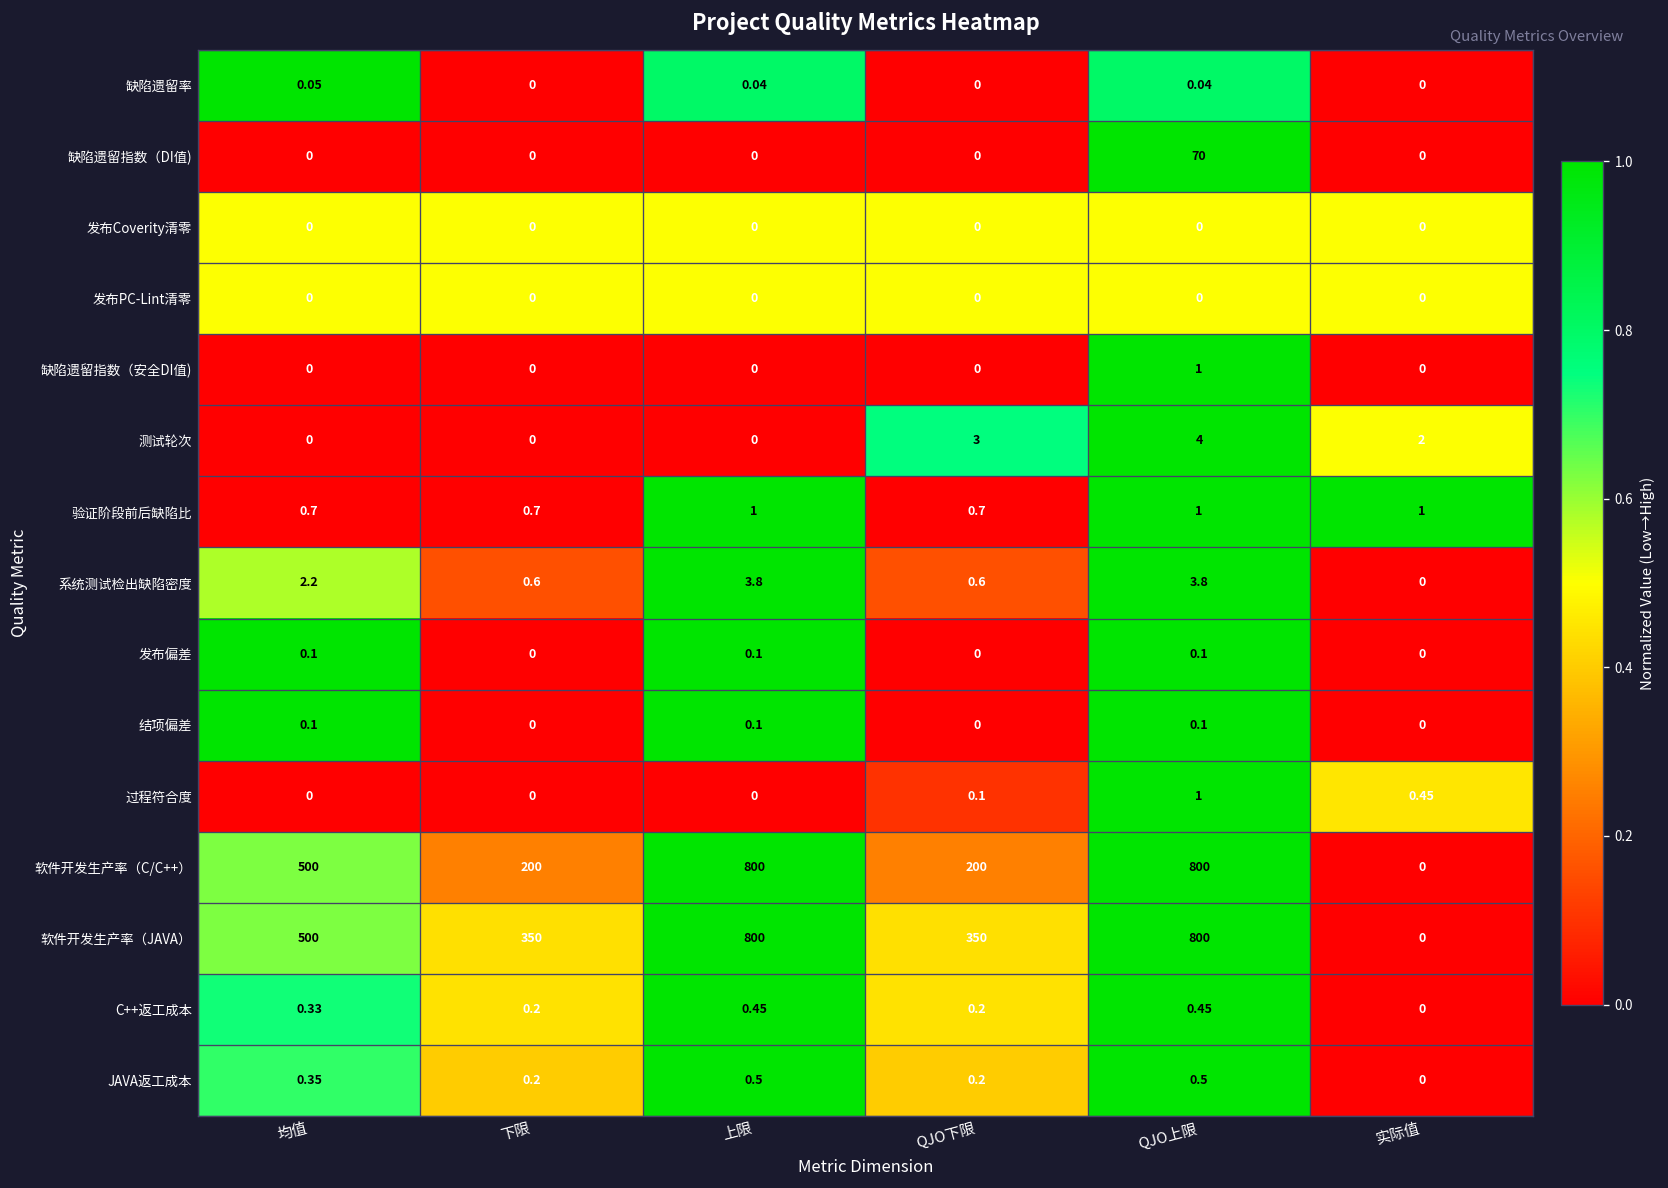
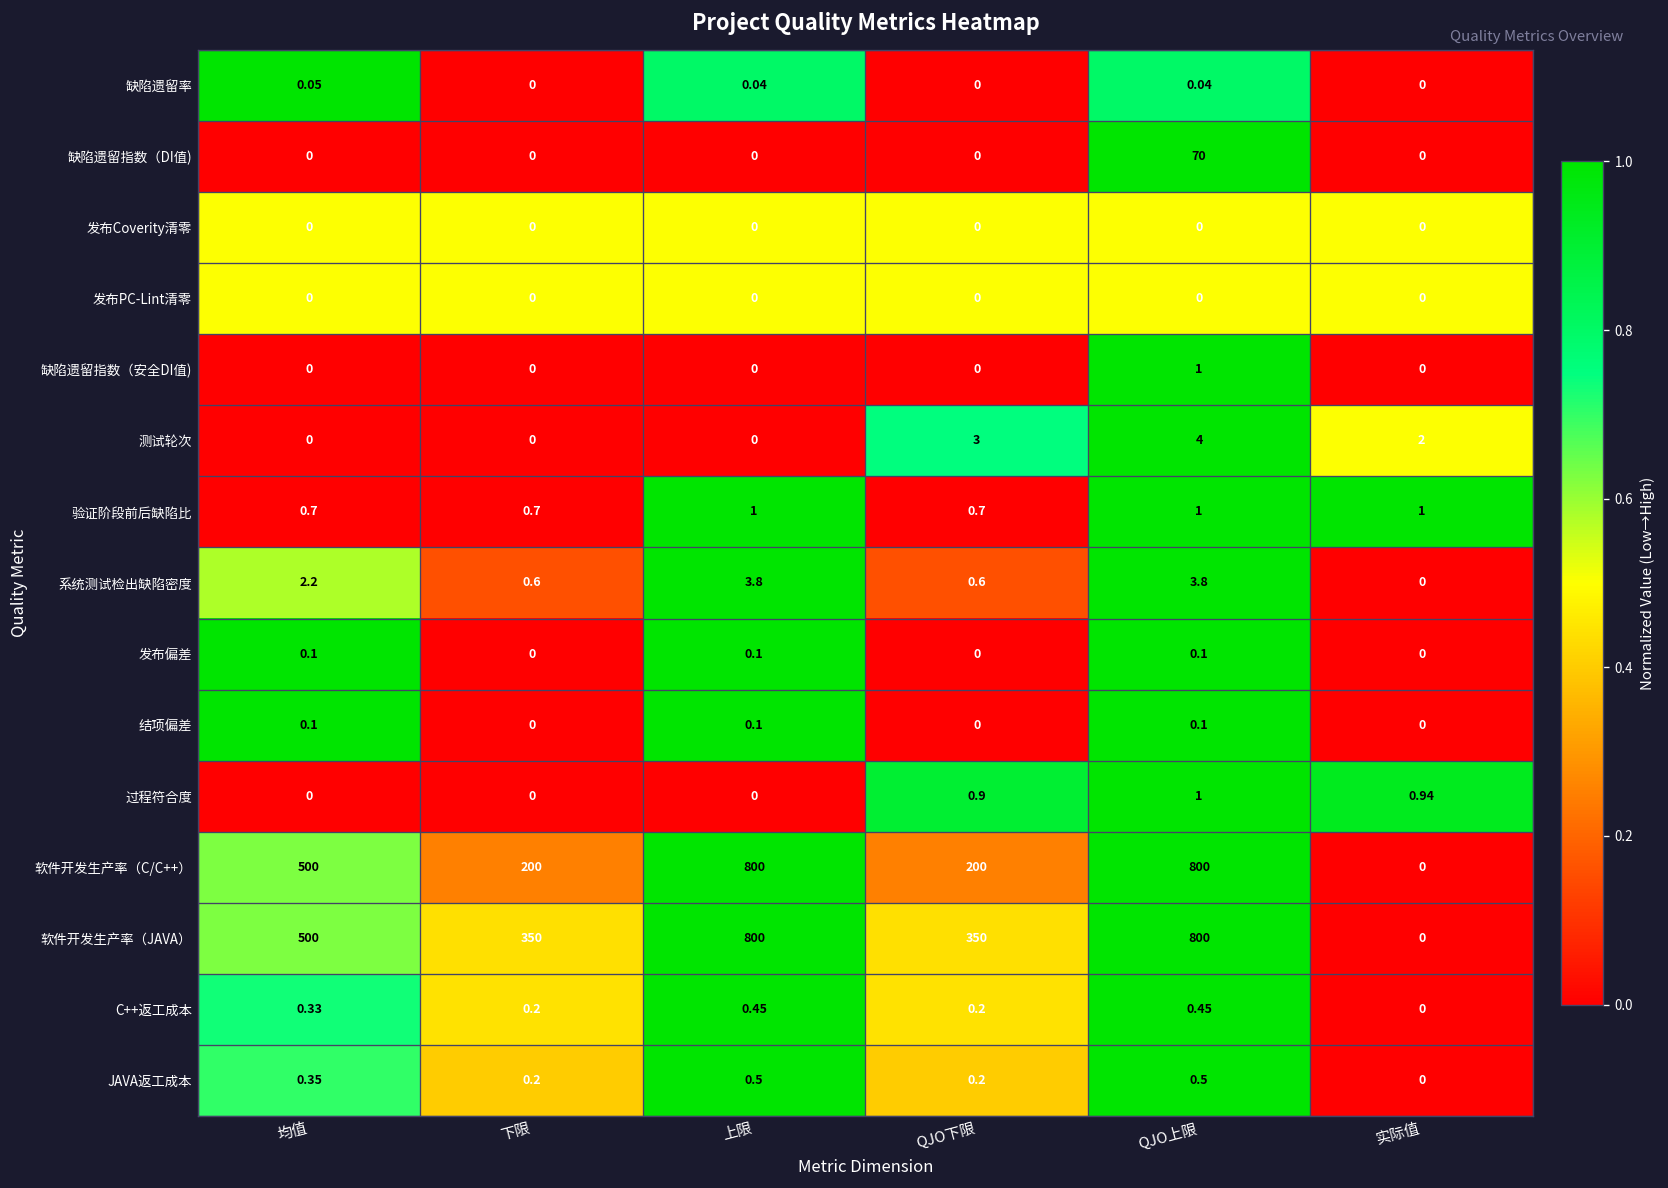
  {
    "缺陷遗留率": {
      "均值": 0.05,
      "下限": 0,
      "上限": 0.04,
      "QJO下限": 0,
      "QJO上限": 0.04,
      "实际值": 0
    },
    "缺陷遗留指数（DI值)": {
      "均值": 0,
      "下限": 0,
      "上限": 0,
      "QJO下限": 0,
      "QJO上限": 70,
      "实际值": 0
    },
    "发布Coverity清零": {
      "均值": 0,
      "下限": 0,
      "上限": 0,
      "QJO下限": 0,
      "QJO上限": 0,
      "实际值": 0
    },
    "发布PC-Lint清零": {
      "均值": 0,
      "下限": 0,
      "上限": 0,
      "QJO下限": 0,
      "QJO上限": 0,
      "实际值": 0
    },
    "缺陷遗留指数（安全DI值)": {
      "均值": 0,
      "下限": 0,
      "上限": 0,
      "QJO下限": 0,
      "QJO上限": 1,
      "实际值": 0
    },
    "测试轮次": {
      "均值": 0,
      "下限": 0,
      "上限": 0,
      "QJO下限": 3,
      "QJO上限": 4,
      "实际值": 2
    },
    "验证阶段前后缺陷比": {
      "均值": 0.7,
      "下限": 0.7,
      "上限": 1,
      "QJO下限": 0.7,
      "QJO上限": 1,
      "实际值": 1
    },
    "系统测试检出缺陷密度": {
      "均值": 2.2,
      "下限": 0.6,
      "上限": 3.8,
      "QJO下限": 0.6,
      "QJO上限": 3.8,
      "实际值": 0
    },
    "发布偏差": {
      "均值": 0.1,
      "下限": 0,
      "上限": 0.1,
      "QJO下限": 0,
      "QJO上限": 0.1,
      "实际值": 0
    },
    "结项偏差": {
      "均值": 0.1,
      "下限": 0,
      "上限": 0.1,
      "QJO下限": 0,
      "QJO上限": 0.1,
      "实际值": 0
    },
    "过程符合度": {
      "均值": 0,
      "下限": 0,
      "上限": 0,
-     "QJO下限": 0.1,
+     "QJO下限": 0.9,
      "QJO上限": 1,
-     "实际值": 0.45
+     "实际值": 0.94
    },
    "软件开发生产率（C/C++）": {
      "均值": 500,
      "下限": 200,
      "上限": 800,
      "QJO下限": 200,
      "QJO上限": 800,
      "实际值": 0
    },
    "软件开发生产率（JAVA）": {
      "均值": 500,
      "下限": 350,
      "上限": 800,
      "QJO下限": 350,
      "QJO上限": 800,
      "实际值": 0
    },
    "C++返工成本": {
      "均值": 0.33,
      "下限": 0.2,
      "上限": 0.45,
      "QJO下限": 0.2,
      "QJO上限": 0.45,
      "实际值": 0
    },
    "JAVA返工成本": {
      "均值": 0.35,
      "下限": 0.2,
      "上限": 0.5,
      "QJO下限": 0.2,
      "QJO上限": 0.5,
      "实际值": 0
    }
  }
